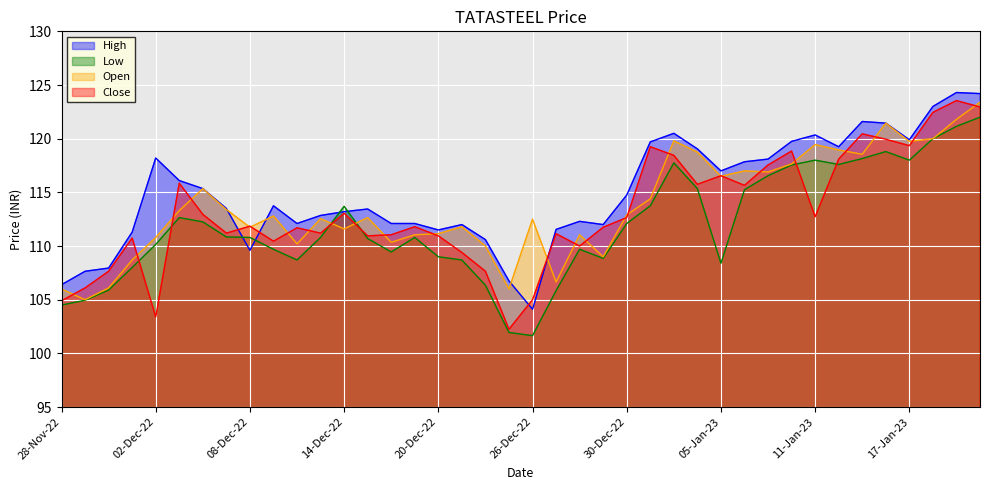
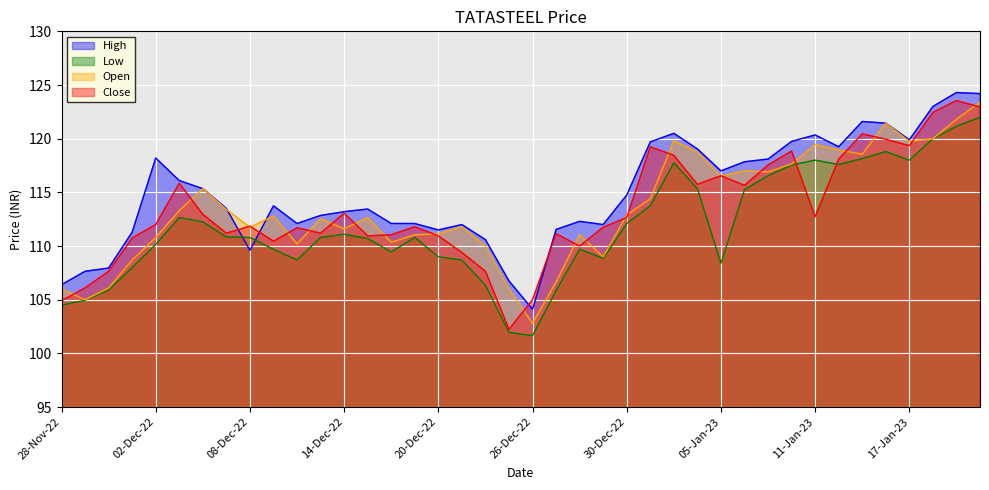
  {
    "High": {
      "28-Nov-22": 106.4,
      "02-Dec-22": 118.2,
      "08-Dec-22": 109.6,
      "20-Dec-22": 111.5,
      "26-Dec-22": 104.1,
      "30-Dec-22": 114.8,
      "05-Jan-23": 117.0,
      "11-Jan-23": 120.4
    },
    "Low": {
      "28-Nov-22": 104.5,
      "02-Dec-22": 110.2,
      "08-Dec-22": 110.8,
-     "14-Dec-22": 113.7,
+     "14-Dec-22": 111.1,
      "20-Dec-22": 109.0,
      "26-Dec-22": 101.7,
      "30-Dec-22": 112.1,
      "05-Jan-23": 108.4,
      "11-Jan-23": 118.0,
      "17-Jan-23": 118.0
    },
    "Open": {
      "28-Nov-22": 106.0,
      "02-Dec-22": 110.8,
      "14-Dec-22": 111.6,
-     "26-Dec-22": 112.5,
+     "26-Dec-22": 102.8,
      "30-Dec-22": 112.9,
      "11-Jan-23": 119.5
    },
    "Close": {
      "28-Nov-22": 104.9,
-     "02-Dec-22": 103.4,
+     "02-Dec-22": 112.0,
      "26-Dec-22": 105.0,
      "30-Dec-22": 112.7,
      "11-Jan-23": 112.7,
      "17-Jan-23": 119.4
    }
  }
